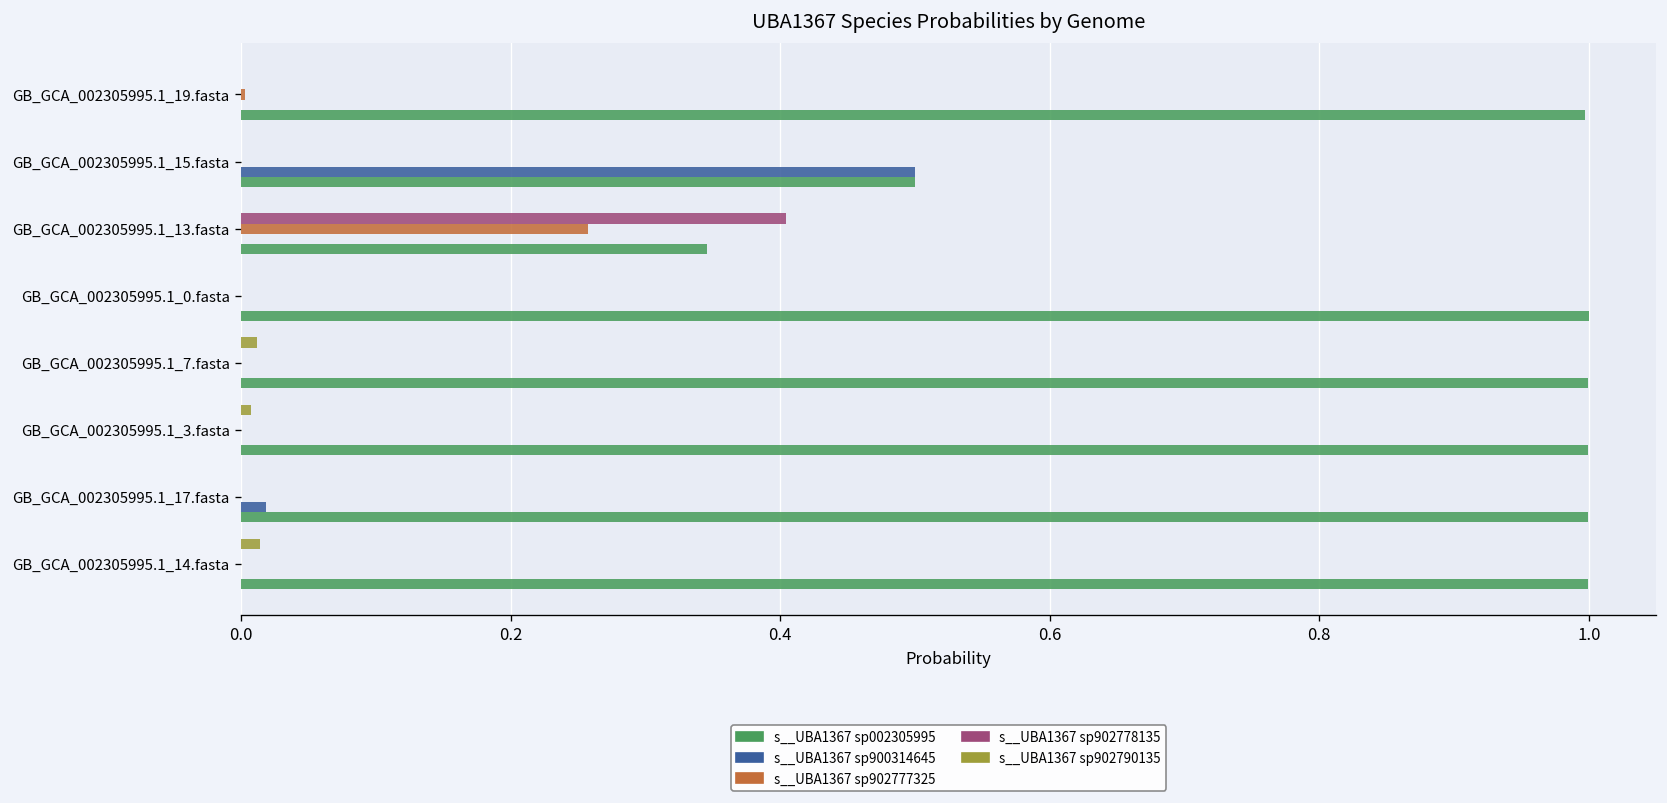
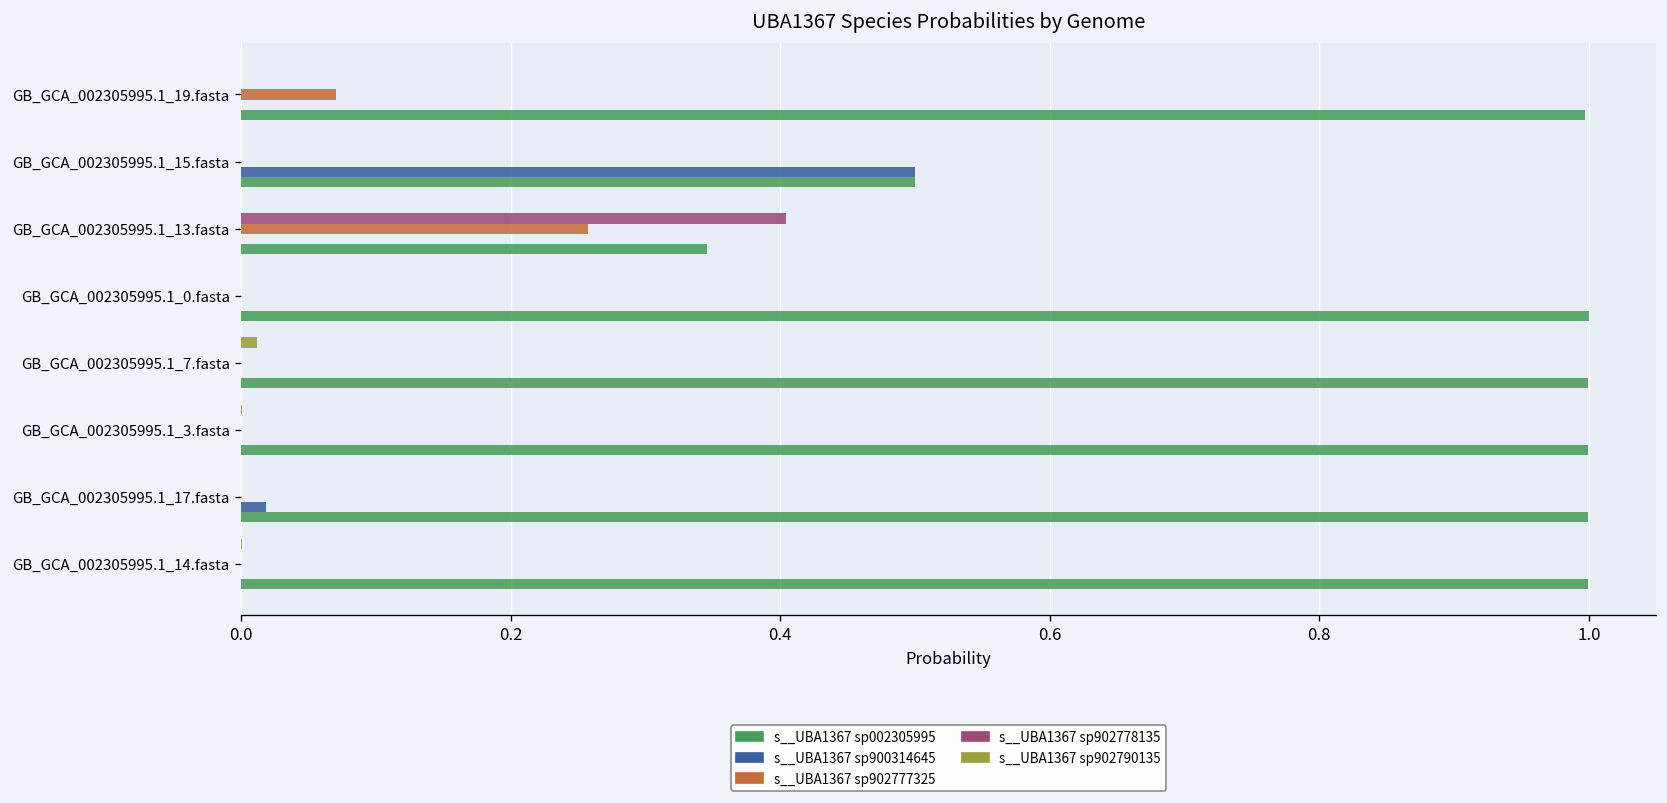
  {
    "s__UBA1367 sp002305995": {
      "GB_GCA_002305995.1_19.fasta": 0.997,
      "GB_GCA_002305995.1_15.fasta": 0.500,
      "GB_GCA_002305995.1_13.fasta": 0.346,
      "GB_GCA_002305995.1_0.fasta": 1.000,
      "GB_GCA_002305995.1_7.fasta": 1.000,
      "GB_GCA_002305995.1_3.fasta": 1.000,
      "GB_GCA_002305995.1_17.fasta": 1.000,
      "GB_GCA_002305995.1_14.fasta": 1.000
    },
    "s__UBA1367 sp900314645": {
      "GB_GCA_002305995.1_15.fasta": 0.500,
      "GB_GCA_002305995.1_17.fasta": 0.019
    },
    "s__UBA1367 sp902777325": {
-     "GB_GCA_002305995.1_19.fasta": 0.003,
+     "GB_GCA_002305995.1_19.fasta": 0.071,
      "GB_GCA_002305995.1_13.fasta": 0.258
    },
    "s__UBA1367 sp902778135": {
      "GB_GCA_002305995.1_13.fasta": 0.404
    },
    "s__UBA1367 sp902790135": {
      "GB_GCA_002305995.1_7.fasta": 0.011,
-     "GB_GCA_002305995.1_3.fasta": 0.008,
-     "GB_GCA_002305995.1_14.fasta": 0.014
+     "GB_GCA_002305995.1_3.fasta": 0.000,
+     "GB_GCA_002305995.1_14.fasta": 0.000
    }
  }
